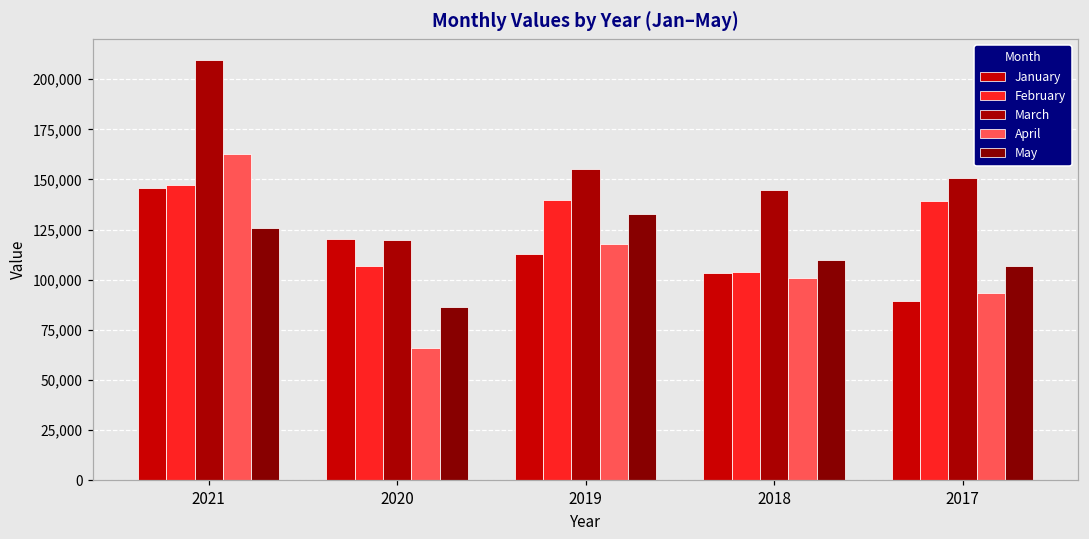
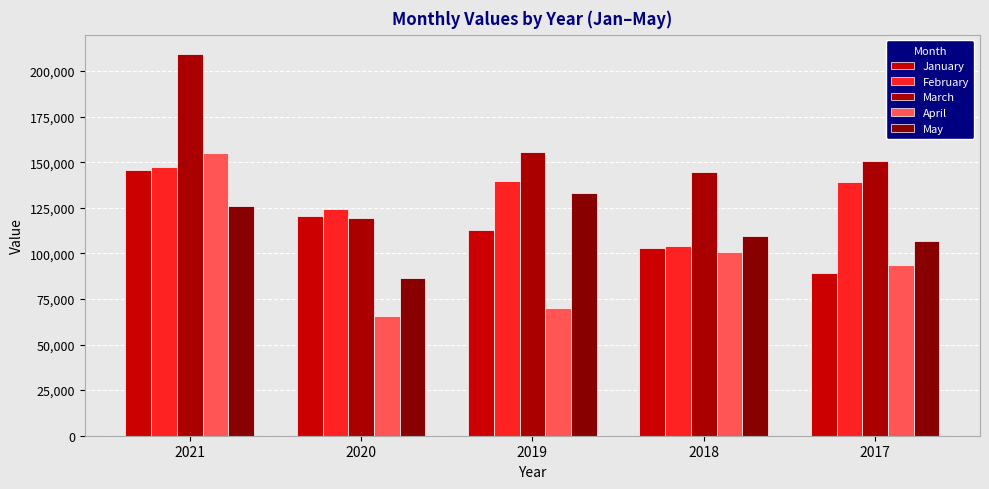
  {
    "February": {
      "2021": "147,000",
-     "2020": "107,000",
+     "2020": "125,000",
      "2019": "140,000",
      "2018": "104,000",
      "2017": "139,000"
    },
    "April": {
-     "2021": "163,000",
+     "2021": "155,000",
      "2020": "66,000",
-     "2019": "118,000",
+     "2019": "70,000",
      "2018": "101,000",
      "2017": "93,000"
    }
  }
